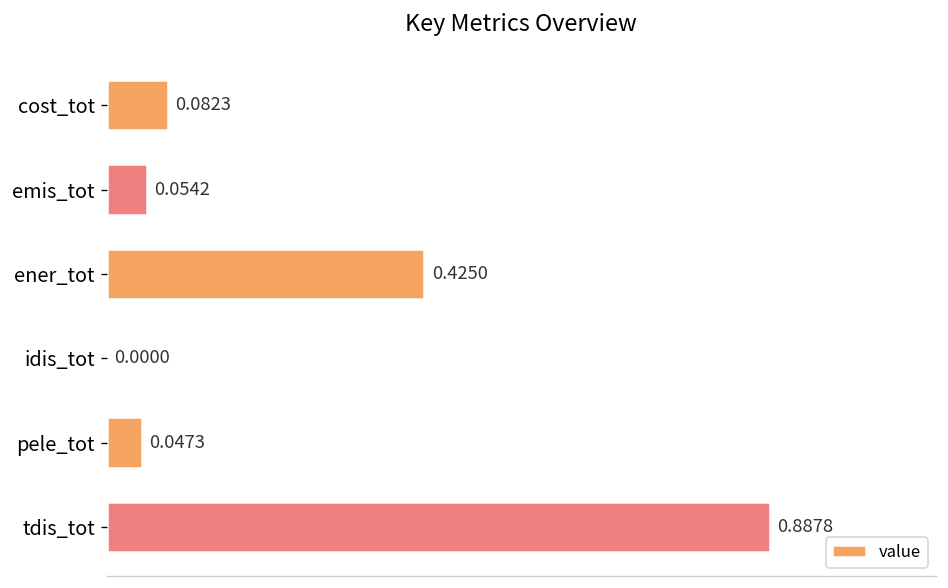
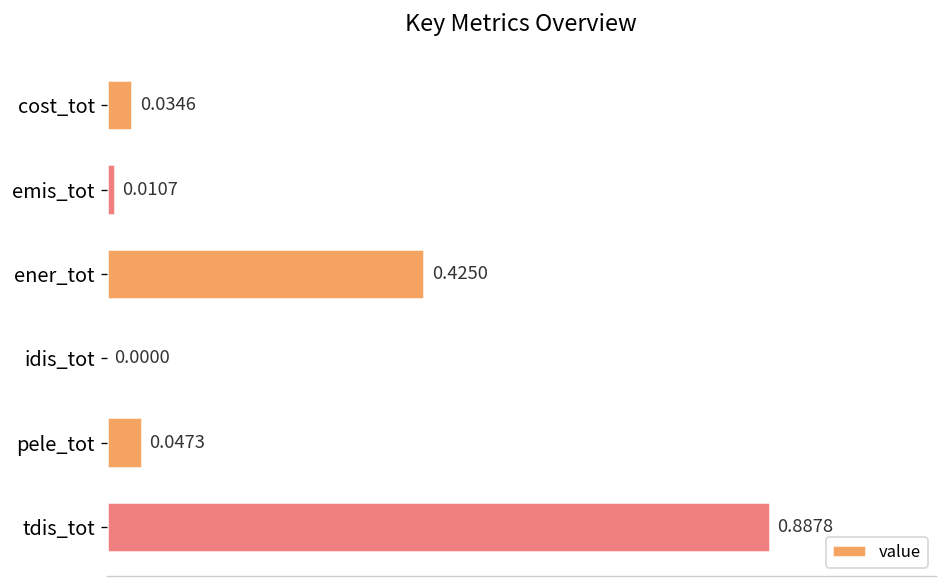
  {
-   "cost_tot": 0.0823,
-   "emis_tot": 0.0542,
+   "cost_tot": 0.0346,
+   "emis_tot": 0.0107,
    "ener_tot": 0.4250,
    "idis_tot": 0.0000,
    "pele_tot": 0.0473,
    "tdis_tot": 0.8878
  }
